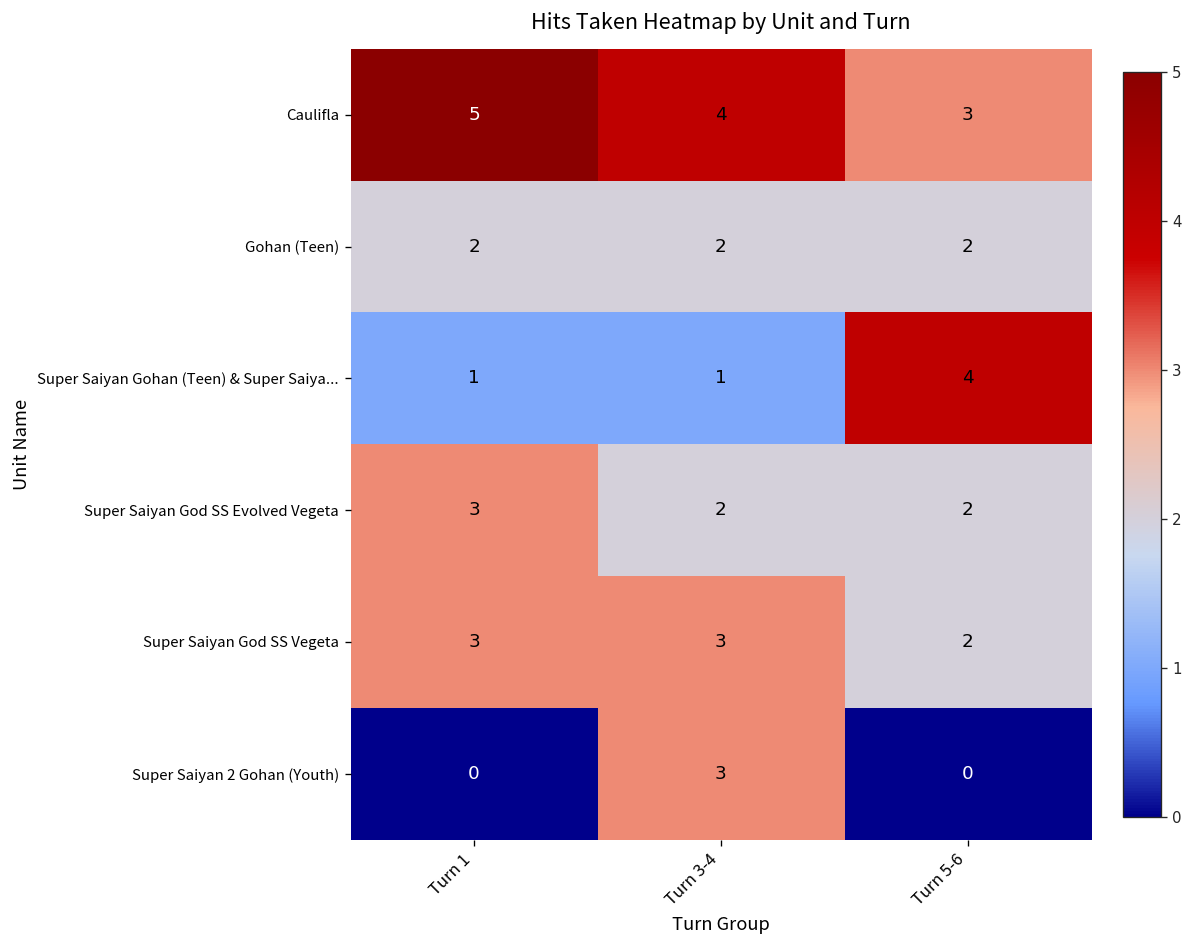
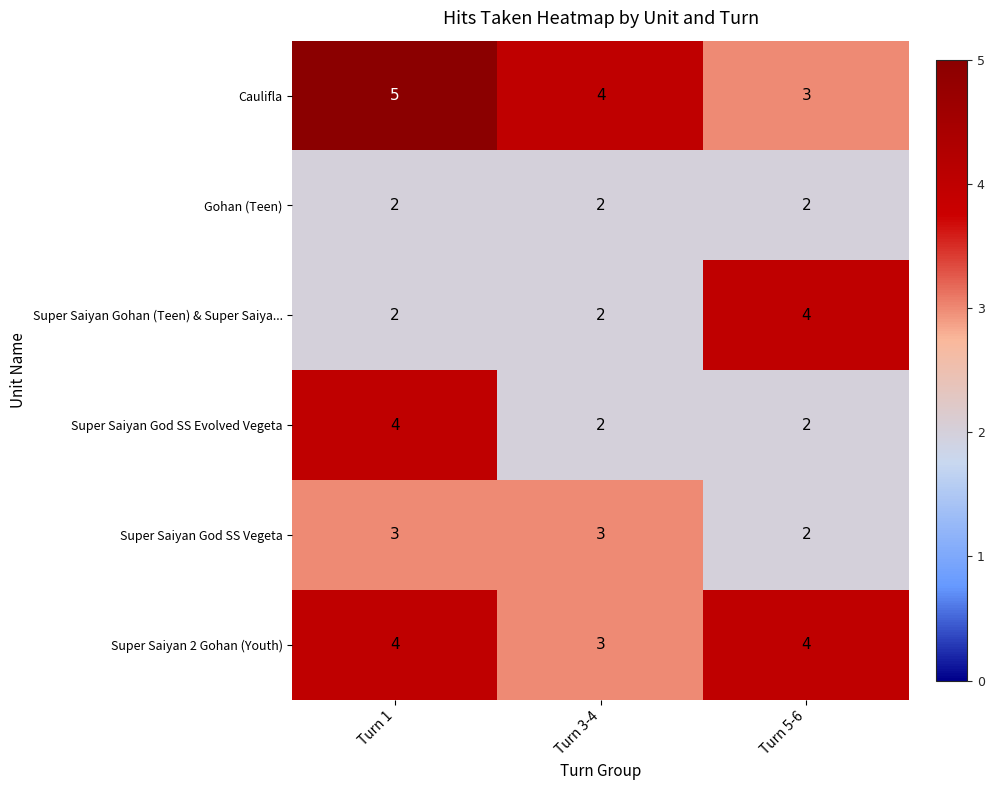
  {
    "Caulifla": {
      "Turn 1": 5,
      "Turn 3-4": 4,
      "Turn 5-6": 3
    },
    "Gohan (Teen)": {
      "Turn 1": 2,
      "Turn 3-4": 2,
      "Turn 5-6": 2
    },
    "Super Saiyan Gohan (Teen) & Super Saiya...": {
-     "Turn 1": 1,
-     "Turn 3-4": 1,
+     "Turn 1": 2,
+     "Turn 3-4": 2,
      "Turn 5-6": 4
    },
    "Super Saiyan God SS Evolved Vegeta": {
-     "Turn 1": 3,
+     "Turn 1": 4,
      "Turn 3-4": 2,
      "Turn 5-6": 2
    },
    "Super Saiyan God SS Vegeta": {
      "Turn 1": 3,
      "Turn 3-4": 3,
      "Turn 5-6": 2
    },
    "Super Saiyan 2 Gohan (Youth)": {
-     "Turn 1": 0,
+     "Turn 1": 4,
      "Turn 3-4": 3,
-     "Turn 5-6": 0
+     "Turn 5-6": 4
    }
  }
